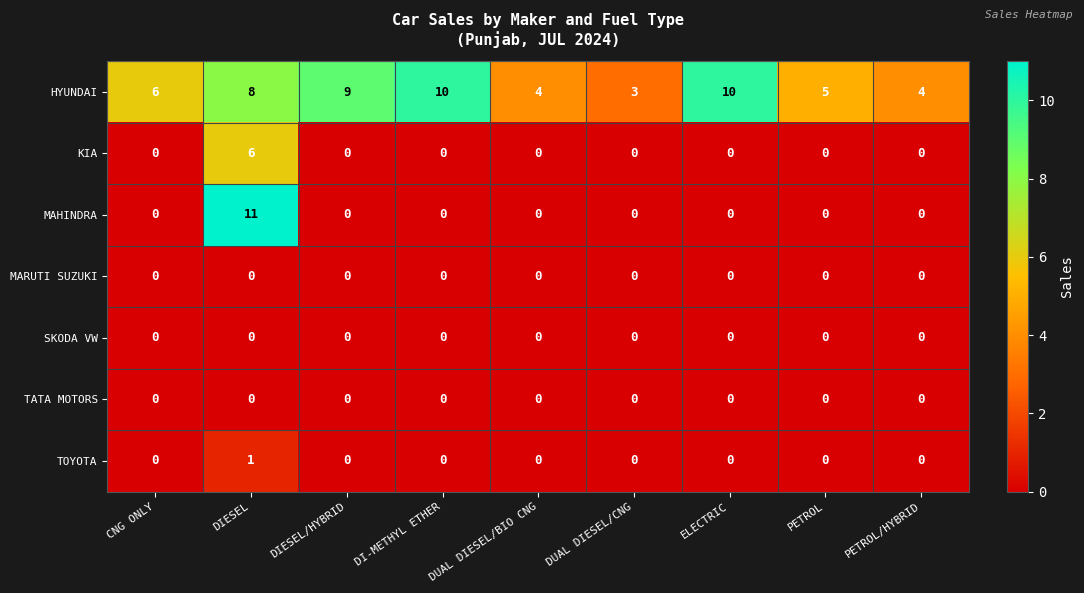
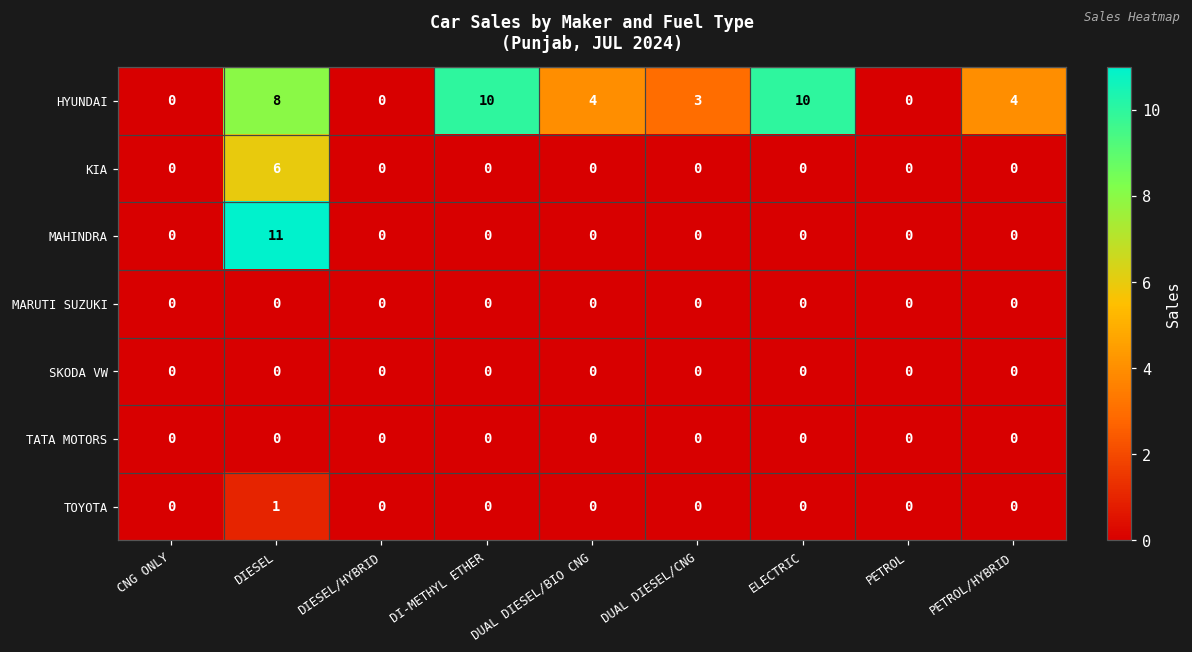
  {
    "HYUNDAI": {
-     "CNG ONLY": 6,
+     "CNG ONLY": 0,
      "DIESEL": 8,
-     "DIESEL/HYBRID": 9,
+     "DIESEL/HYBRID": 0,
      "DI-METHYL ETHER": 10,
      "DUAL DIESEL/BIO CNG": 4,
      "DUAL DIESEL/CNG": 3,
      "ELECTRIC": 10,
-     "PETROL": 5,
+     "PETROL": 0,
      "PETROL/HYBRID": 4
    },
    "KIA": {
      "CNG ONLY": 0,
      "DIESEL": 6,
      "DIESEL/HYBRID": 0,
      "DI-METHYL ETHER": 0,
      "DUAL DIESEL/BIO CNG": 0,
      "DUAL DIESEL/CNG": 0,
      "ELECTRIC": 0,
      "PETROL": 0,
      "PETROL/HYBRID": 0
    },
    "MAHINDRA": {
      "CNG ONLY": 0,
      "DIESEL": 11,
      "DIESEL/HYBRID": 0,
      "DI-METHYL ETHER": 0,
      "DUAL DIESEL/BIO CNG": 0,
      "DUAL DIESEL/CNG": 0,
      "ELECTRIC": 0,
      "PETROL": 0,
      "PETROL/HYBRID": 0
    },
    "MARUTI SUZUKI": {
      "CNG ONLY": 0,
      "DIESEL": 0,
      "DIESEL/HYBRID": 0,
      "DI-METHYL ETHER": 0,
      "DUAL DIESEL/BIO CNG": 0,
      "DUAL DIESEL/CNG": 0,
      "ELECTRIC": 0,
      "PETROL": 0,
      "PETROL/HYBRID": 0
    },
    "SKODA VW": {
      "CNG ONLY": 0,
      "DIESEL": 0,
      "DIESEL/HYBRID": 0,
      "DI-METHYL ETHER": 0,
      "DUAL DIESEL/BIO CNG": 0,
      "DUAL DIESEL/CNG": 0,
      "ELECTRIC": 0,
      "PETROL": 0,
      "PETROL/HYBRID": 0
    },
    "TATA MOTORS": {
      "CNG ONLY": 0,
      "DIESEL": 0,
      "DIESEL/HYBRID": 0,
      "DI-METHYL ETHER": 0,
      "DUAL DIESEL/BIO CNG": 0,
      "DUAL DIESEL/CNG": 0,
      "ELECTRIC": 0,
      "PETROL": 0,
      "PETROL/HYBRID": 0
    },
    "TOYOTA": {
      "CNG ONLY": 0,
      "DIESEL": 1,
      "DIESEL/HYBRID": 0,
      "DI-METHYL ETHER": 0,
      "DUAL DIESEL/BIO CNG": 0,
      "DUAL DIESEL/CNG": 0,
      "ELECTRIC": 0,
      "PETROL": 0,
      "PETROL/HYBRID": 0
    }
  }
